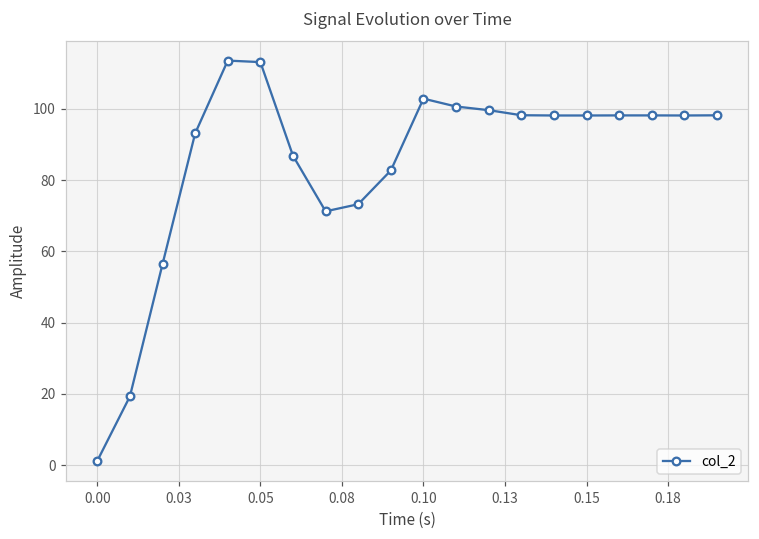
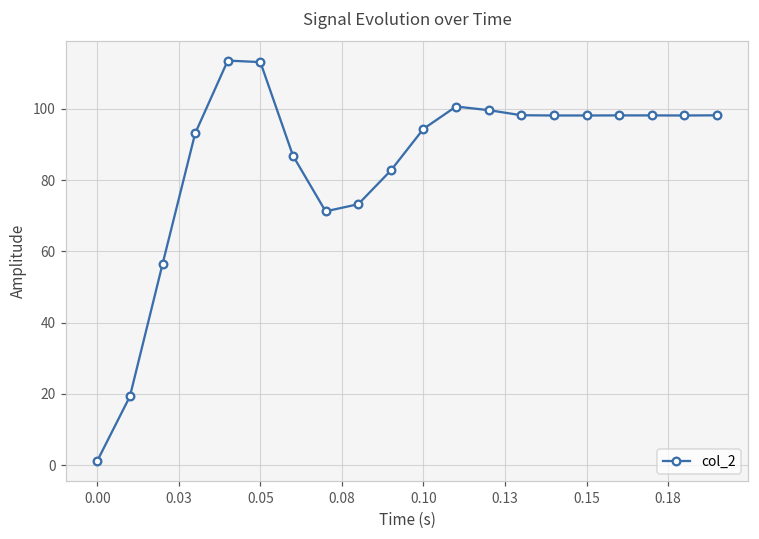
  {
    "0.00": 1,
    "0.05": 113,
-   "0.10": 103,
+   "0.10": 94,
    "0.15": 98
  }
